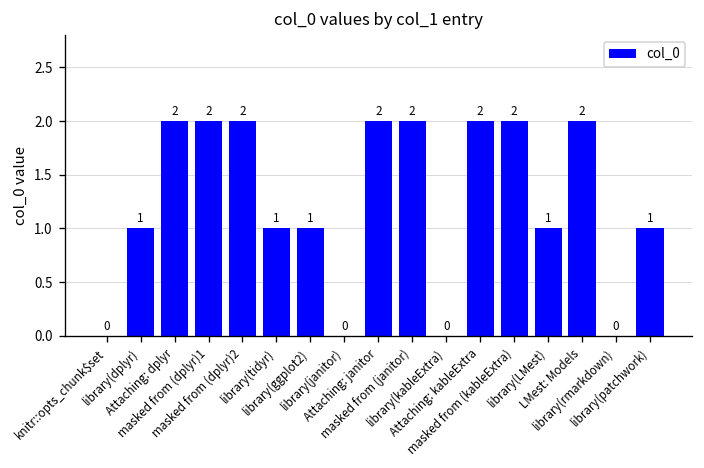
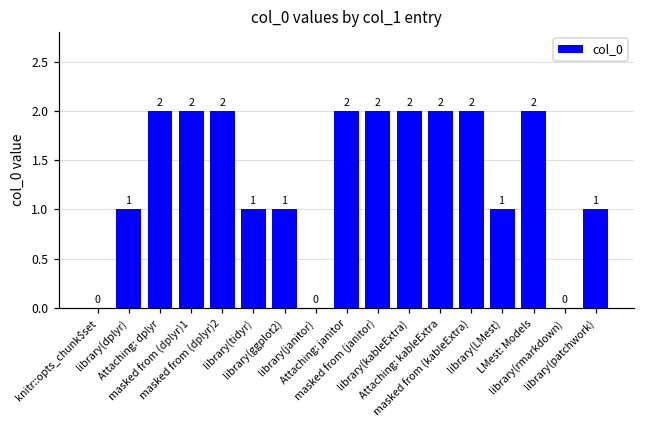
  {
    "knitr::opts_chunk$set": 0,
    "library(dplyr)": 1,
    "Attaching: dplyr": 2,
    "masked from (dplyr)1": 2,
    "masked from (dplyr)2": 2,
    "library(tidyr)": 1,
    "library(ggplot2)": 1,
    "library(janitor)": 0,
    "Attaching: janitor": 2,
    "masked from (janitor)": 2,
-   "library(kableExtra)": 0,
+   "library(kableExtra)": 2,
    "Attaching: kableExtra": 2,
    "masked from (kableExtra)": 2,
    "library(LMest)": 1,
    "LMest: Models": 2,
    "library(rmarkdown)": 0,
    "library(patchwork)": 1
  }
